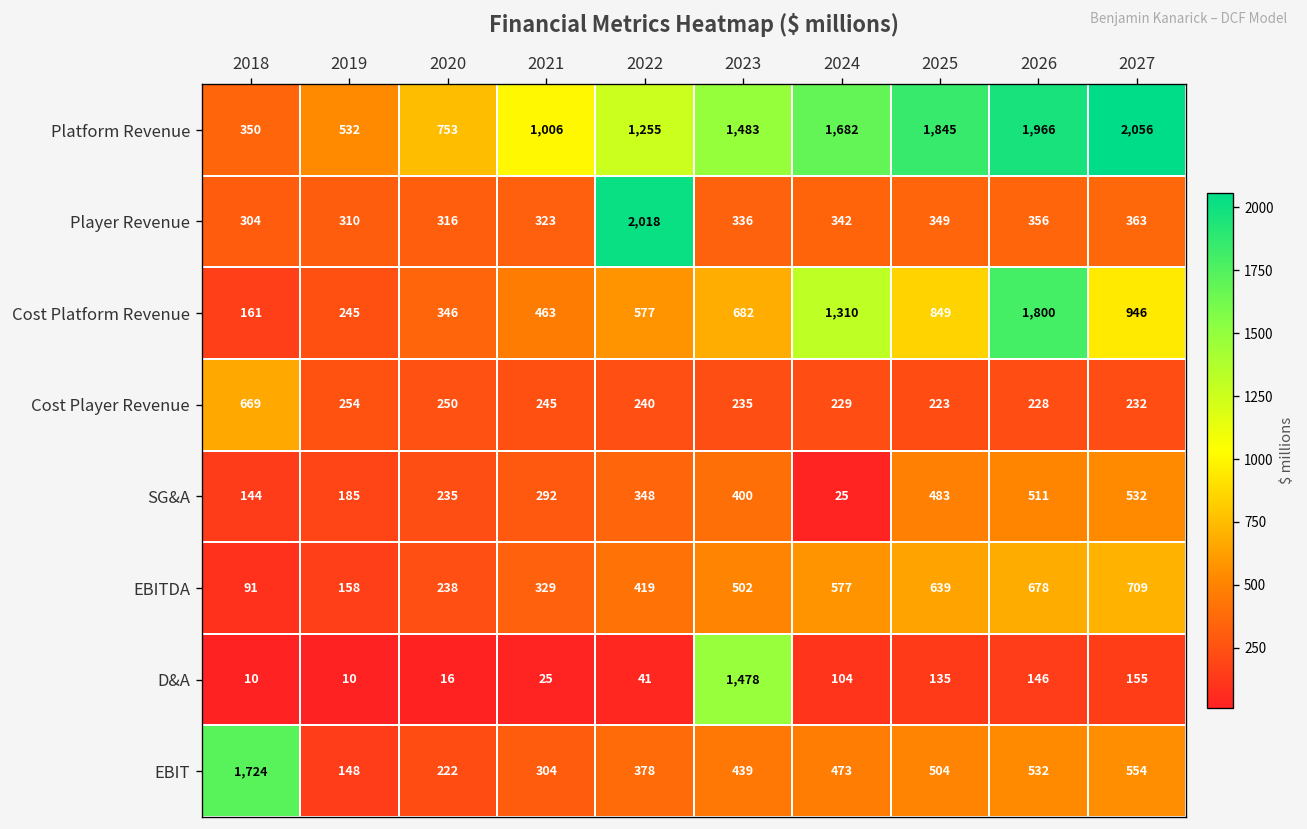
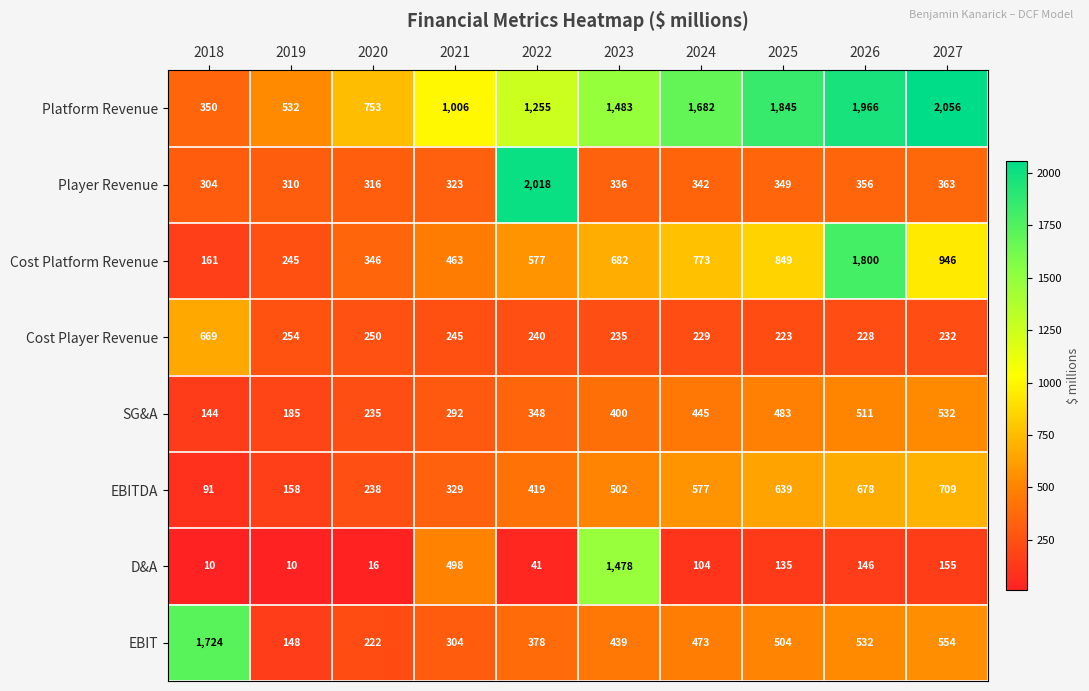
  {
    "Platform Revenue": {
      "2018": "350",
      "2019": "532",
      "2020": "753",
      "2021": "1,006",
      "2022": "1,255",
      "2023": "1,483",
      "2024": "1,682",
      "2025": "1,845",
      "2026": "1,966",
      "2027": "2,056"
    },
    "Player Revenue": {
      "2018": "304",
      "2019": "310",
      "2020": "316",
      "2021": "323",
      "2022": "2,018",
      "2023": "336",
      "2024": "342",
      "2025": "349",
      "2026": "356",
      "2027": "363"
    },
    "Cost Platform Revenue": {
      "2018": "161",
      "2019": "245",
      "2020": "346",
      "2021": "463",
      "2022": "577",
      "2023": "682",
-     "2024": "1,310",
+     "2024": "773",
      "2025": "849",
      "2026": "1,800",
      "2027": "946"
    },
    "Cost Player Revenue": {
      "2018": "669",
      "2019": "254",
      "2020": "250",
      "2021": "245",
      "2022": "240",
      "2023": "235",
      "2024": "229",
      "2025": "223",
      "2026": "228",
      "2027": "232"
    },
    "SG&A": {
      "2018": "144",
      "2019": "185",
      "2020": "235",
      "2021": "292",
      "2022": "348",
      "2023": "400",
-     "2024": "25",
+     "2024": "445",
      "2025": "483",
      "2026": "511",
      "2027": "532"
    },
    "EBITDA": {
      "2018": "91",
      "2019": "158",
      "2020": "238",
      "2021": "329",
      "2022": "419",
      "2023": "502",
      "2024": "577",
      "2025": "639",
      "2026": "678",
      "2027": "709"
    },
    "D&A": {
      "2018": "10",
      "2019": "10",
      "2020": "16",
-     "2021": "25",
+     "2021": "498",
      "2022": "41",
      "2023": "1,478",
      "2024": "104",
      "2025": "135",
      "2026": "146",
      "2027": "155"
    },
    "EBIT": {
      "2018": "1,724",
      "2019": "148",
      "2020": "222",
      "2021": "304",
      "2022": "378",
      "2023": "439",
      "2024": "473",
      "2025": "504",
      "2026": "532",
      "2027": "554"
    }
  }
